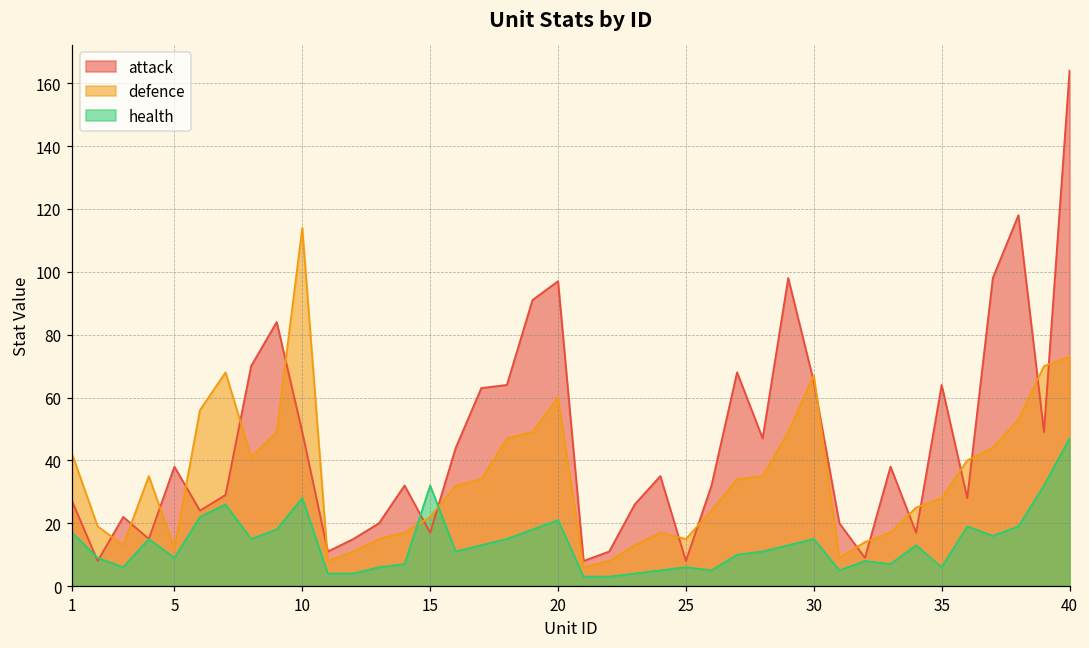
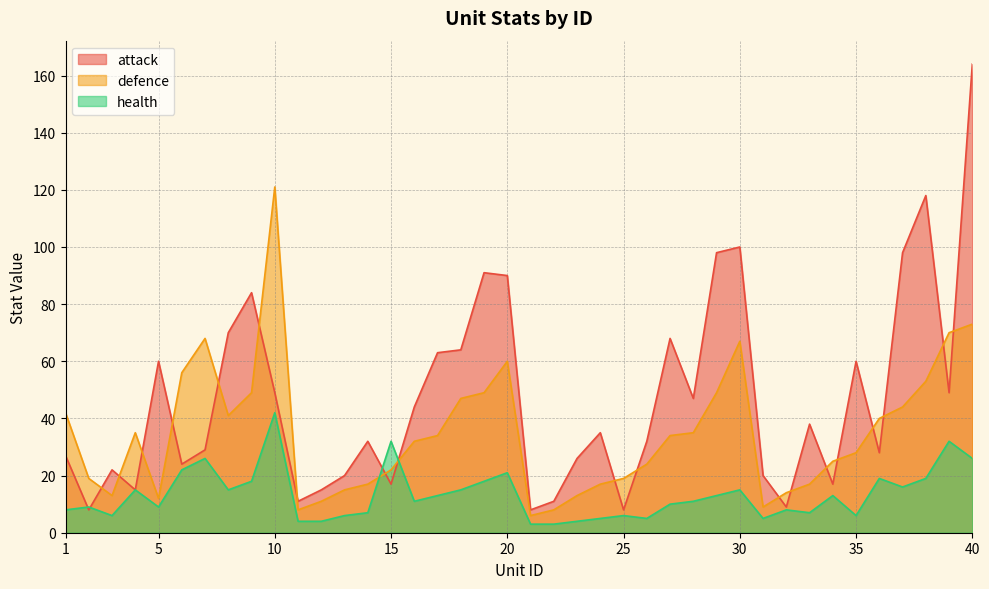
  {
    "attack": {
      "1": 27,
-     "5": 38,
+     "5": 60,
      "10": 49,
      "15": 17,
-     "20": 97,
+     "20": 90,
      "25": 8,
-     "30": 65,
-     "35": 64,
+     "30": 100,
+     "35": 60,
      "40": 164
    },
    "defence": {
      "1": 42,
      "5": 12,
-     "10": 114,
+     "10": 121,
      "15": 22,
      "20": 60,
-     "25": 15,
+     "25": 19,
      "30": 67,
      "35": 28,
      "40": 73
    },
    "health": {
-     "1": 17,
+     "1": 8,
      "5": 9,
-     "10": 28,
+     "10": 42,
      "15": 32,
      "20": 21,
      "25": 6,
      "30": 15,
      "35": 6,
-     "40": 47
+     "40": 26
    }
  }
